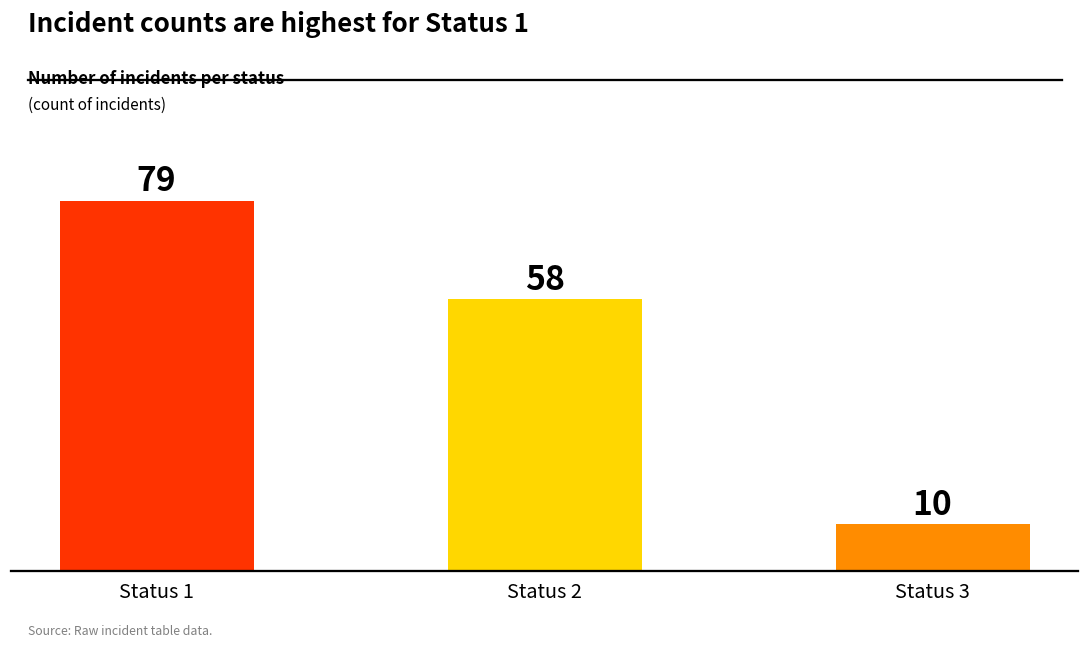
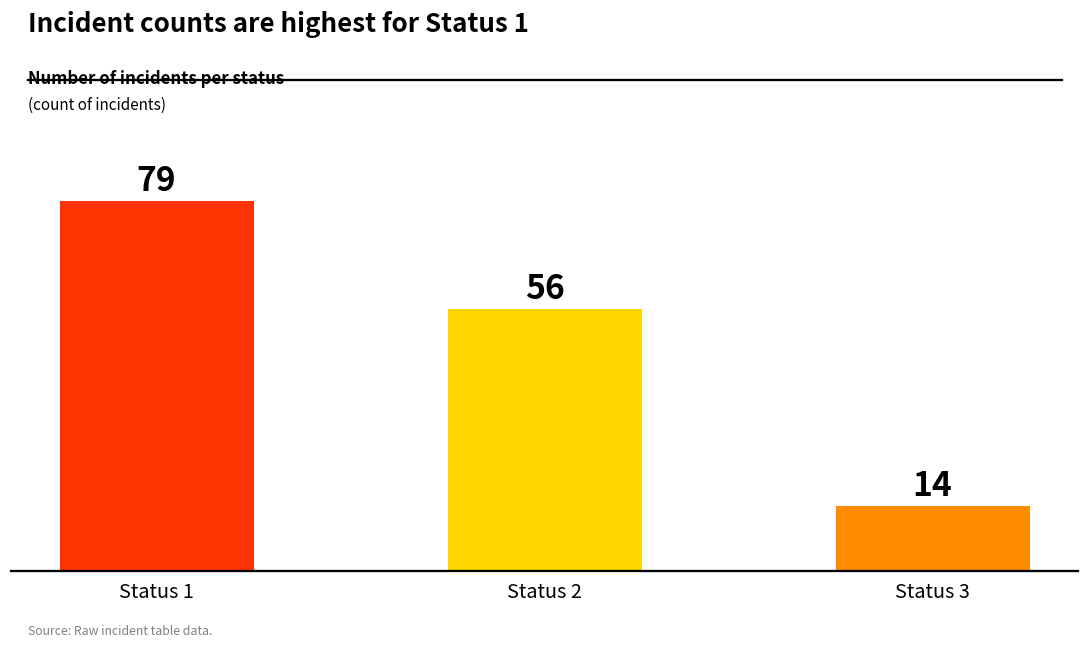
  {
    "Status 1": 79,
-   "Status 2": 58,
-   "Status 3": 10
+   "Status 2": 56,
+   "Status 3": 14
  }
